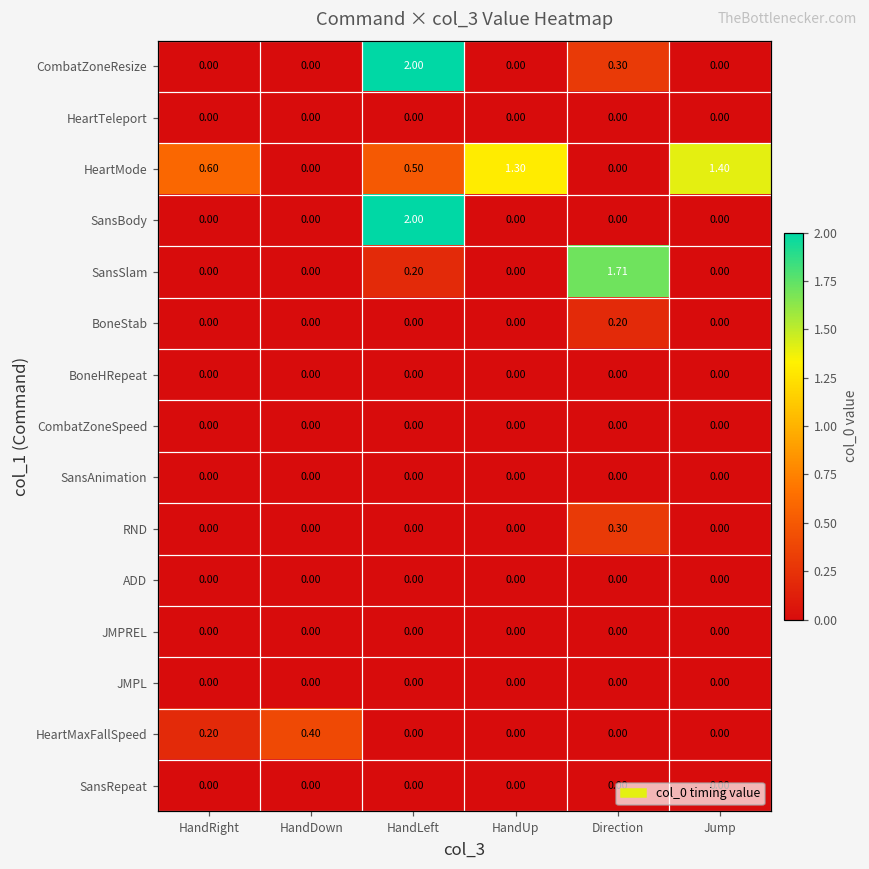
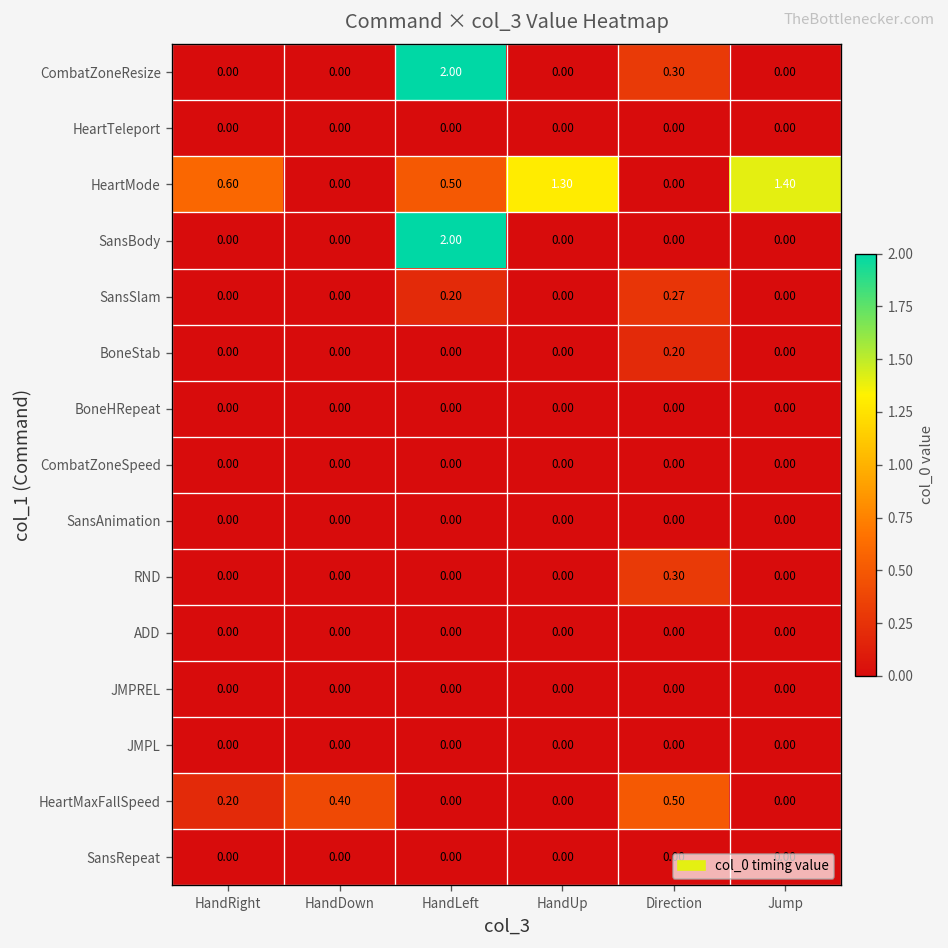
  {
    "CombatZoneResize": {
      "HandRight": 0.00,
      "HandDown": 0.00,
      "HandLeft": 2.00,
      "HandUp": 0.00,
      "Direction": 0.30,
      "Jump": 0.00
    },
    "HeartTeleport": {
      "HandRight": 0.00,
      "HandDown": 0.00,
      "HandLeft": 0.00,
      "HandUp": 0.00,
      "Direction": 0.00,
      "Jump": 0.00
    },
    "HeartMode": {
      "HandRight": 0.60,
      "HandDown": 0.00,
      "HandLeft": 0.50,
      "HandUp": 1.30,
      "Direction": 0.00,
      "Jump": 1.40
    },
    "SansBody": {
      "HandRight": 0.00,
      "HandDown": 0.00,
      "HandLeft": 2.00,
      "HandUp": 0.00,
      "Direction": 0.00,
      "Jump": 0.00
    },
    "SansSlam": {
      "HandRight": 0.00,
      "HandDown": 0.00,
      "HandLeft": 0.20,
      "HandUp": 0.00,
-     "Direction": 1.71,
+     "Direction": 0.27,
      "Jump": 0.00
    },
    "BoneStab": {
      "HandRight": 0.00,
      "HandDown": 0.00,
      "HandLeft": 0.00,
      "HandUp": 0.00,
      "Direction": 0.20,
      "Jump": 0.00
    },
    "BoneHRepeat": {
      "HandRight": 0.00,
      "HandDown": 0.00,
      "HandLeft": 0.00,
      "HandUp": 0.00,
      "Direction": 0.00,
      "Jump": 0.00
    },
    "CombatZoneSpeed": {
      "HandRight": 0.00,
      "HandDown": 0.00,
      "HandLeft": 0.00,
      "HandUp": 0.00,
      "Direction": 0.00,
      "Jump": 0.00
    },
    "SansAnimation": {
      "HandRight": 0.00,
      "HandDown": 0.00,
      "HandLeft": 0.00,
      "HandUp": 0.00,
      "Direction": 0.00,
      "Jump": 0.00
    },
    "RND": {
      "HandRight": 0.00,
      "HandDown": 0.00,
      "HandLeft": 0.00,
      "HandUp": 0.00,
      "Direction": 0.30,
      "Jump": 0.00
    },
    "ADD": {
      "HandRight": 0.00,
      "HandDown": 0.00,
      "HandLeft": 0.00,
      "HandUp": 0.00,
      "Direction": 0.00,
      "Jump": 0.00
    },
    "JMPREL": {
      "HandRight": 0.00,
      "HandDown": 0.00,
      "HandLeft": 0.00,
      "HandUp": 0.00,
      "Direction": 0.00,
      "Jump": 0.00
    },
    "JMPL": {
      "HandRight": 0.00,
      "HandDown": 0.00,
      "HandLeft": 0.00,
      "HandUp": 0.00,
      "Direction": 0.00,
      "Jump": 0.00
    },
    "HeartMaxFallSpeed": {
      "HandRight": 0.20,
      "HandDown": 0.40,
      "HandLeft": 0.00,
      "HandUp": 0.00,
-     "Direction": 0.00,
+     "Direction": 0.50,
      "Jump": 0.00
    },
    "SansRepeat": {
      "HandRight": 0.00,
      "HandDown": 0.00,
      "HandLeft": 0.00,
      "HandUp": 0.00
    }
  }
